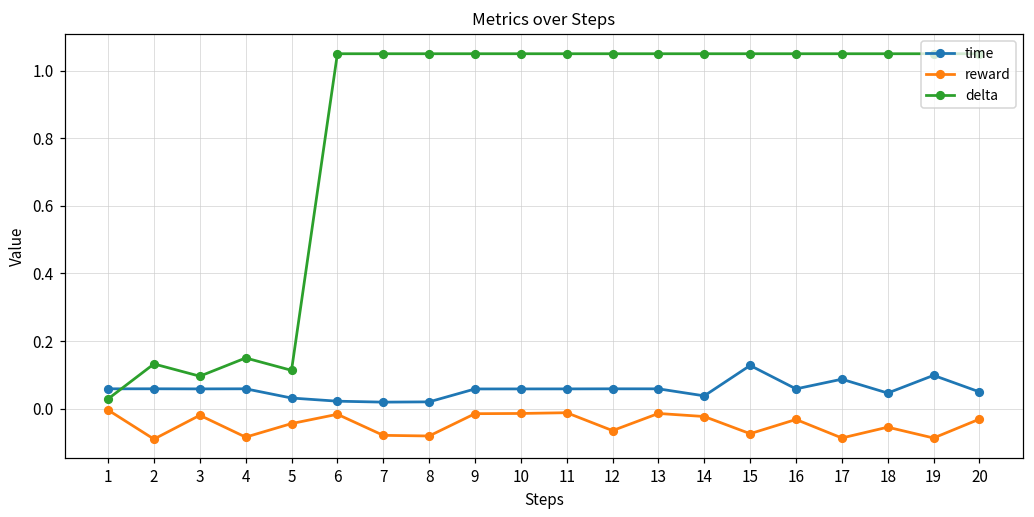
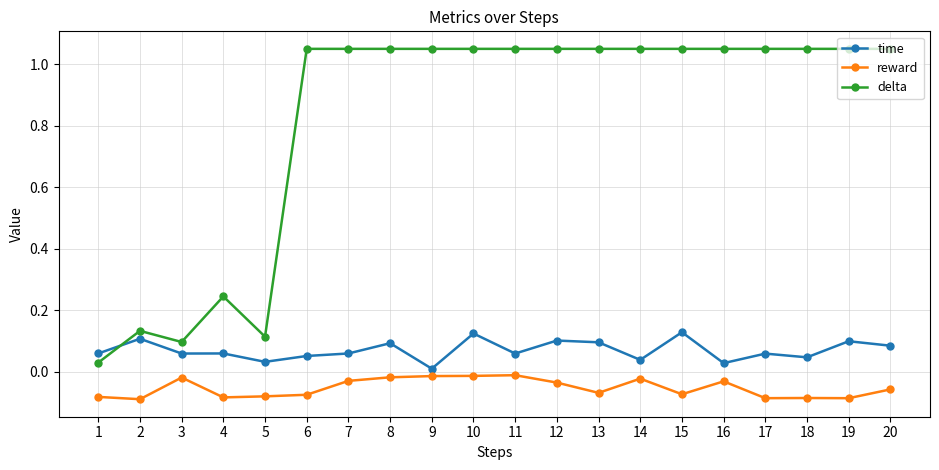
  {
    "time": {
      "1": 0.06,
-     "2": 0.06,
+     "2": 0.11,
      "3": 0.06,
      "4": 0.06,
      "5": 0.03,
-     "6": 0.02,
-     "7": 0.02,
-     "8": 0.02,
-     "9": 0.06,
-     "10": 0.06,
+     "6": 0.05,
+     "7": 0.06,
+     "8": 0.09,
+     "9": 0.01,
+     "10": 0.12,
      "11": 0.06,
-     "12": 0.06,
-     "13": 0.06,
+     "12": 0.10,
+     "13": 0.10,
      "14": 0.04,
      "15": 0.13,
-     "16": 0.06,
-     "17": 0.09,
+     "16": 0.03,
+     "17": 0.06,
      "18": 0.05,
      "19": 0.10,
-     "20": 0.05
+     "20": 0.08
    },
    "reward": {
-     "1": 0.00,
+     "1": -0.08,
      "2": -0.09,
      "3": -0.02,
      "4": -0.08,
-     "5": -0.04,
-     "6": -0.02,
-     "7": -0.08,
-     "8": -0.08,
+     "5": -0.08,
+     "6": -0.08,
+     "7": -0.03,
+     "8": -0.02,
      "9": -0.01,
      "10": -0.01,
      "11": -0.01,
-     "12": -0.06,
-     "13": -0.01,
+     "12": -0.04,
+     "13": -0.07,
      "14": -0.02,
      "15": -0.07,
      "16": -0.03,
      "17": -0.09,
-     "18": -0.05,
+     "18": -0.09,
      "19": -0.09,
-     "20": -0.03
+     "20": -0.06
    },
    "delta": {
      "1": 0.03,
      "2": 0.13,
      "3": 0.10,
-     "4": 0.15,
+     "4": 0.24,
      "5": 0.11,
      "6": 1.05,
      "7": 1.05,
      "8": 1.05,
      "9": 1.05,
      "10": 1.05,
      "11": 1.05,
      "12": 1.05,
      "13": 1.05,
      "14": 1.05,
      "15": 1.05,
      "16": 1.05,
      "17": 1.05,
      "18": 1.05
    }
  }
